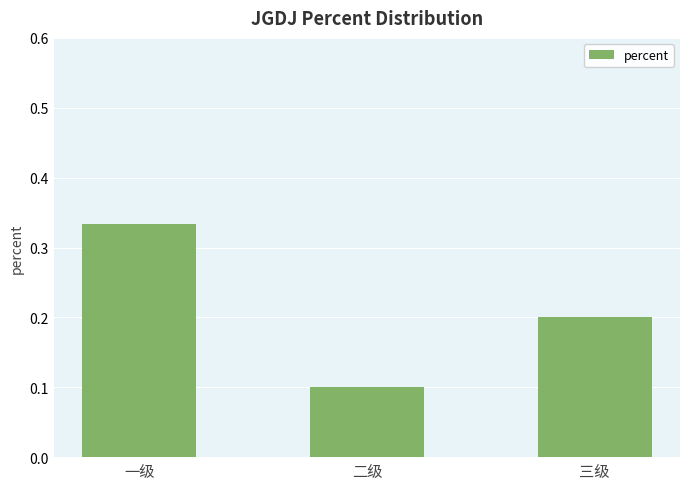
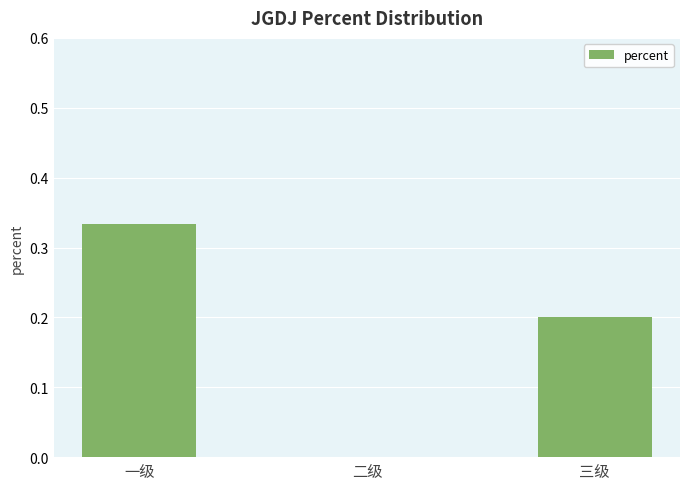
  {
    "一级": 0.33,
-   "二级": 0.1,
+   "二级": 0.0,
    "三级": 0.2
  }
